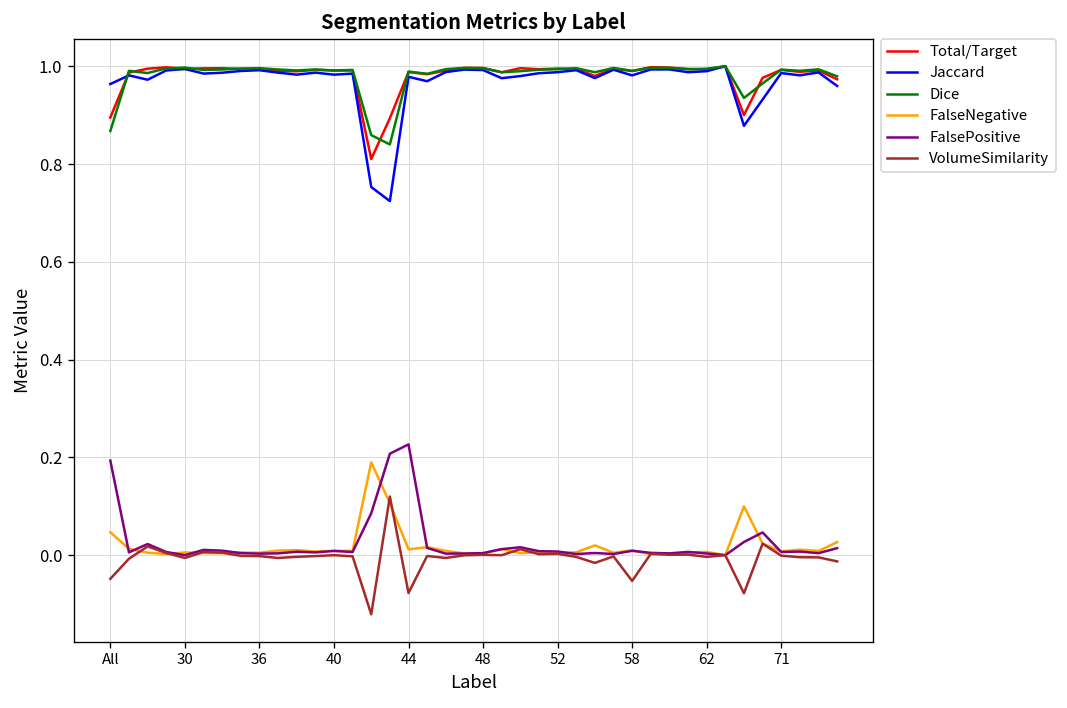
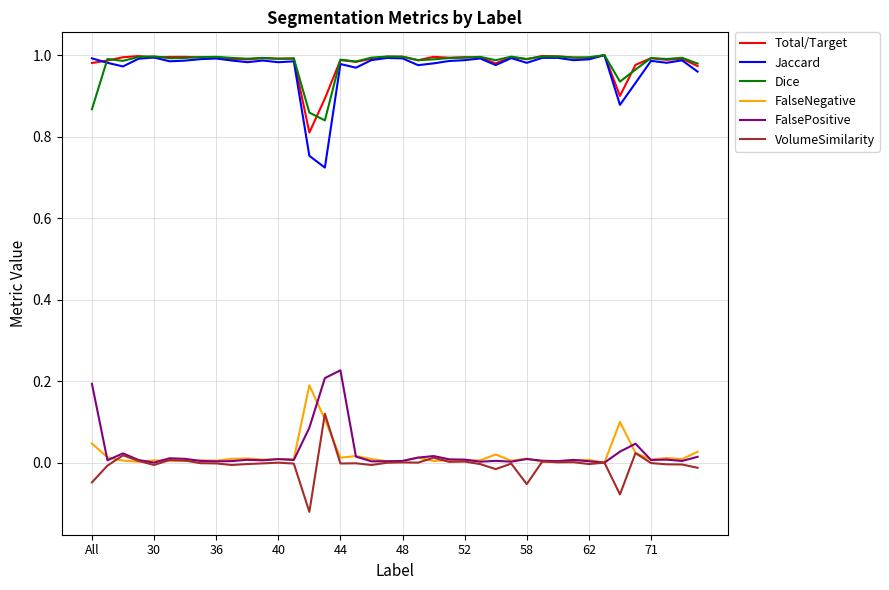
  {
    "Total/Target": {
-     "All": 0.90
+     "All": 0.98
    },
    "Jaccard": {
-     "All": 0.96,
+     "All": 0.99,
      "40": 0.98,
      "44": 0.98,
      "58": 0.98,
      "71": 0.99
    },
    "Dice": {
      "All": 0.87
    },
    "FalseNegative": {
      "All": 0.05,
      "44": 0.01
    },
    "FalsePositive": {
      "All": 0.19,
      "44": 0.23
    },
    "VolumeSimilarity": {
      "All": -0.05,
      "40": 0.00,
-     "44": -0.08,
+     "44": 0.00,
      "58": -0.05,
      "62": 0.00,
      "71": 0.00
    }
  }
